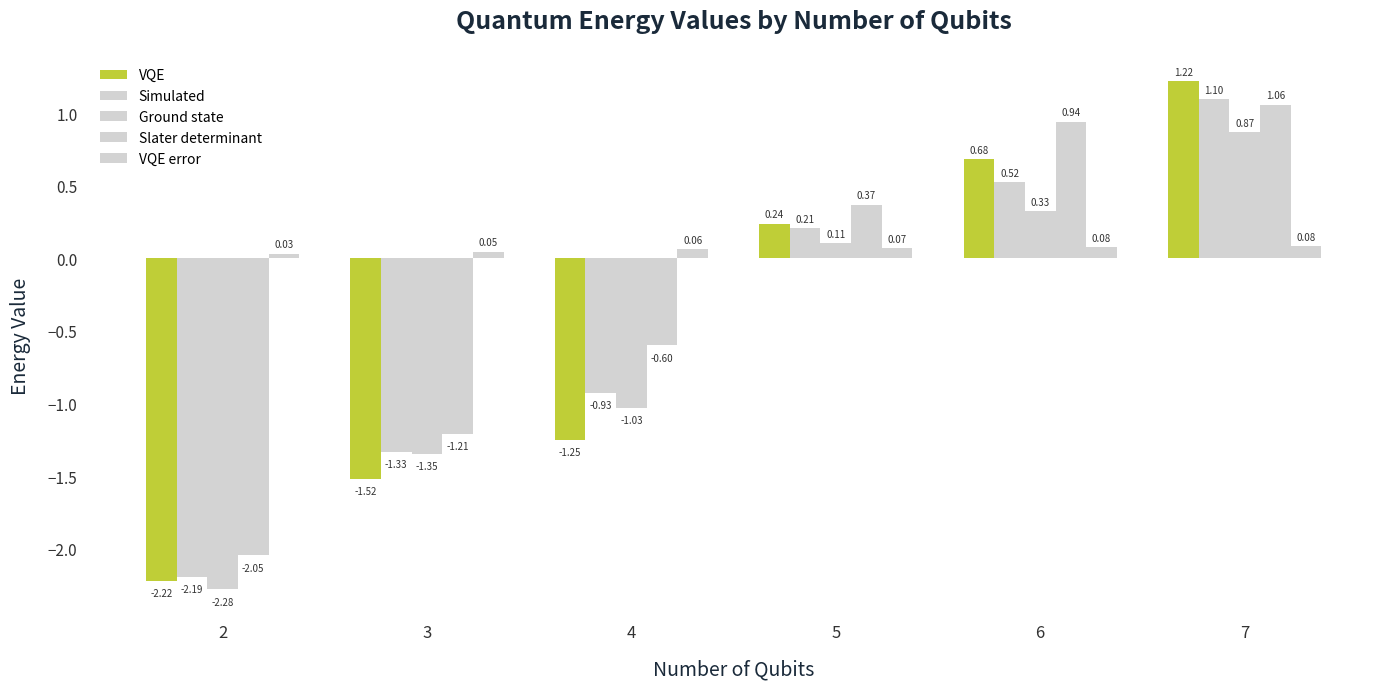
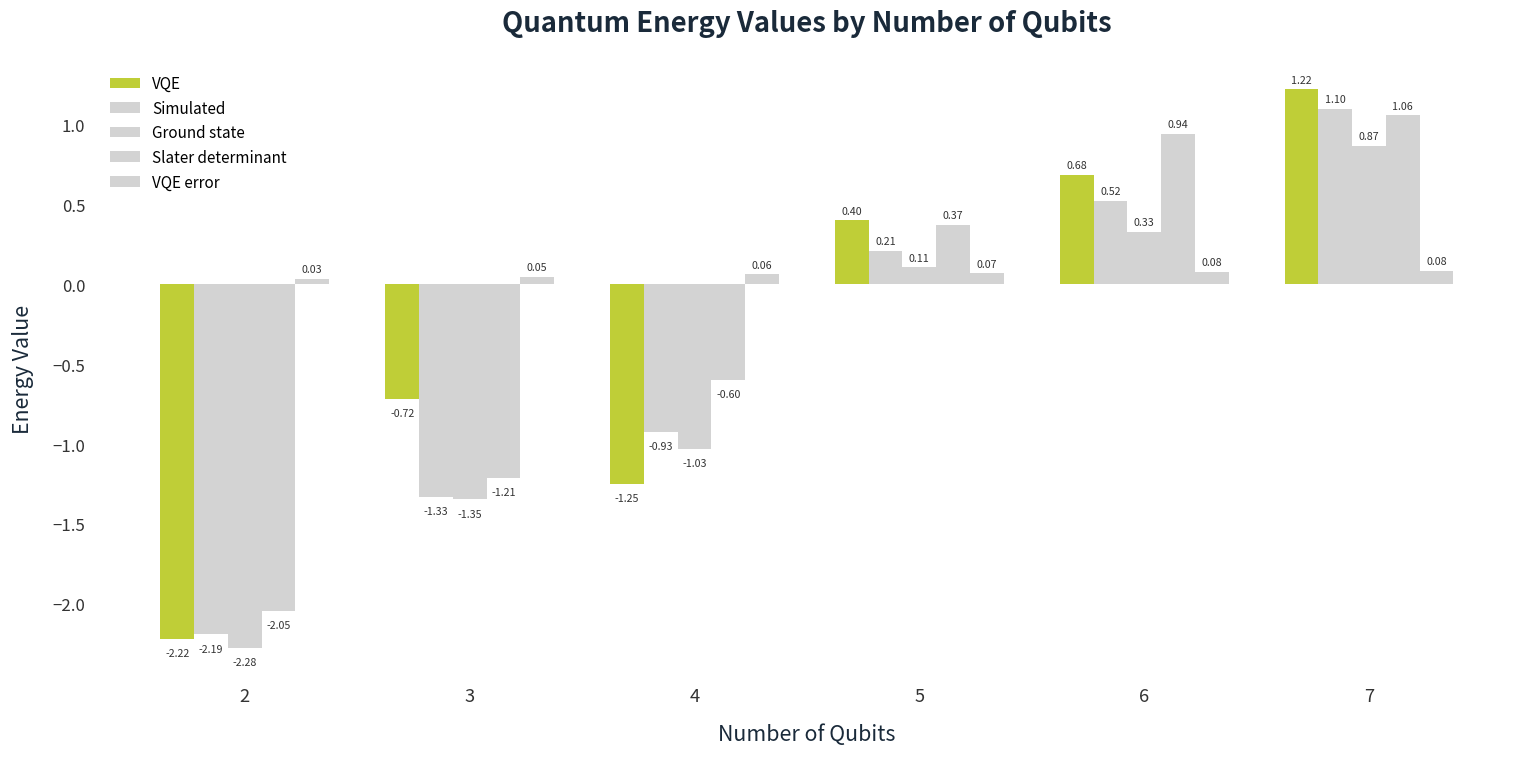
  {
    "VQE": {
      "2": -2.22,
-     "3": -1.52,
+     "3": -0.72,
      "4": -1.25,
-     "5": 0.24,
+     "5": 0.40,
      "6": 0.68,
      "7": 1.22
    }
  }
